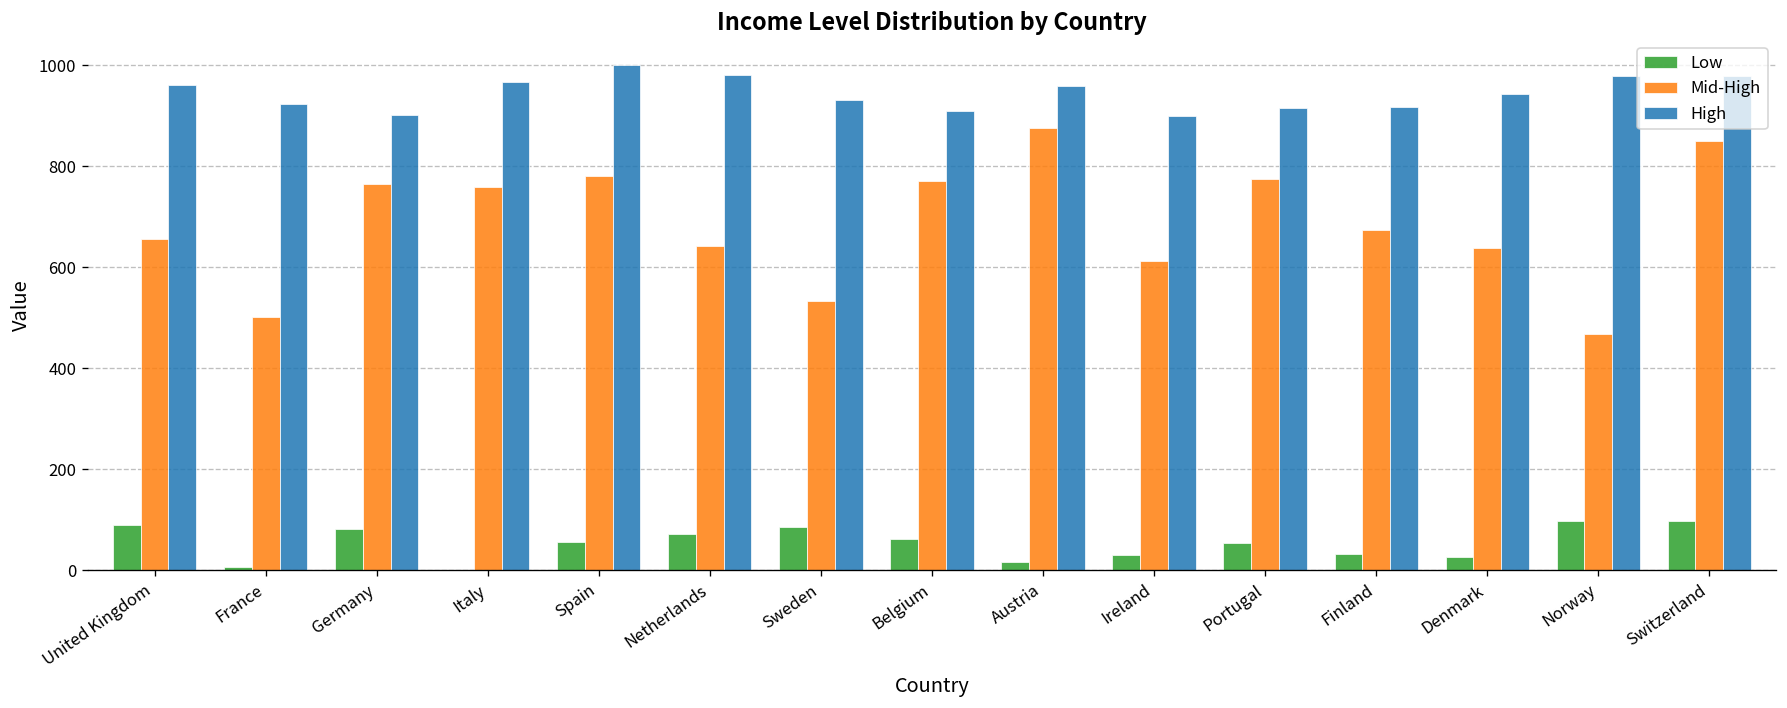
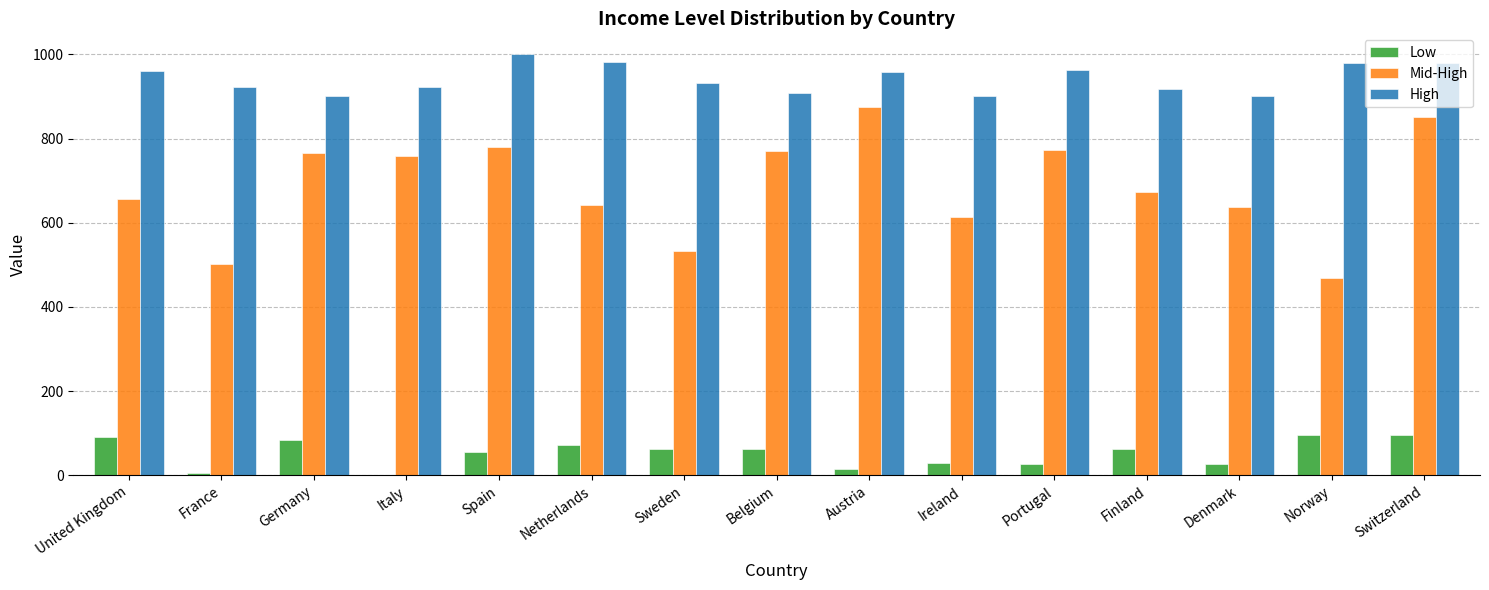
  {
    "Low": {
      "United Kingdom": 90,
      "France": 10,
      "Germany": 80,
      "Spain": 60,
      "Netherlands": 70,
-     "Sweden": 90,
+     "Sweden": 60,
      "Belgium": 60,
      "Austria": 20,
      "Ireland": 30,
-     "Portugal": 60,
-     "Finland": 30,
+     "Portugal": 30,
+     "Finland": 60,
      "Denmark": 30,
      "Norway": 100,
      "Switzerland": 100
    },
    "Mid-High": {
      "United Kingdom": 660,
      "France": 500,
      "Germany": 770,
      "Italy": 760,
      "Spain": 780,
      "Netherlands": 640,
      "Sweden": 530,
      "Belgium": 770,
      "Austria": 880,
      "Ireland": 610,
      "Portugal": 770,
      "Finland": 670,
      "Denmark": 640,
      "Norway": 470,
      "Switzerland": 850
    },
    "High": {
      "United Kingdom": 960,
      "France": 920,
      "Germany": 900,
-     "Italy": 970,
+     "Italy": 920,
      "Spain": 1000,
      "Netherlands": 980,
      "Sweden": 930,
      "Belgium": 910,
      "Austria": 960,
      "Ireland": 900,
-     "Portugal": 920,
+     "Portugal": 960,
      "Finland": 920,
-     "Denmark": 940,
+     "Denmark": 900,
      "Norway": 980
    }
  }
